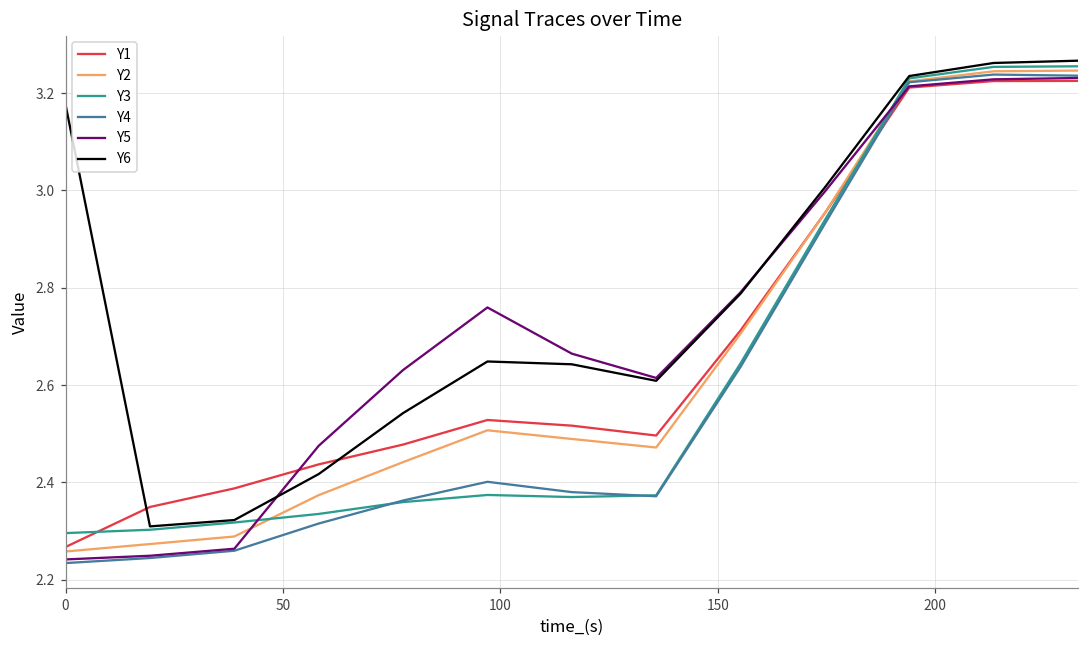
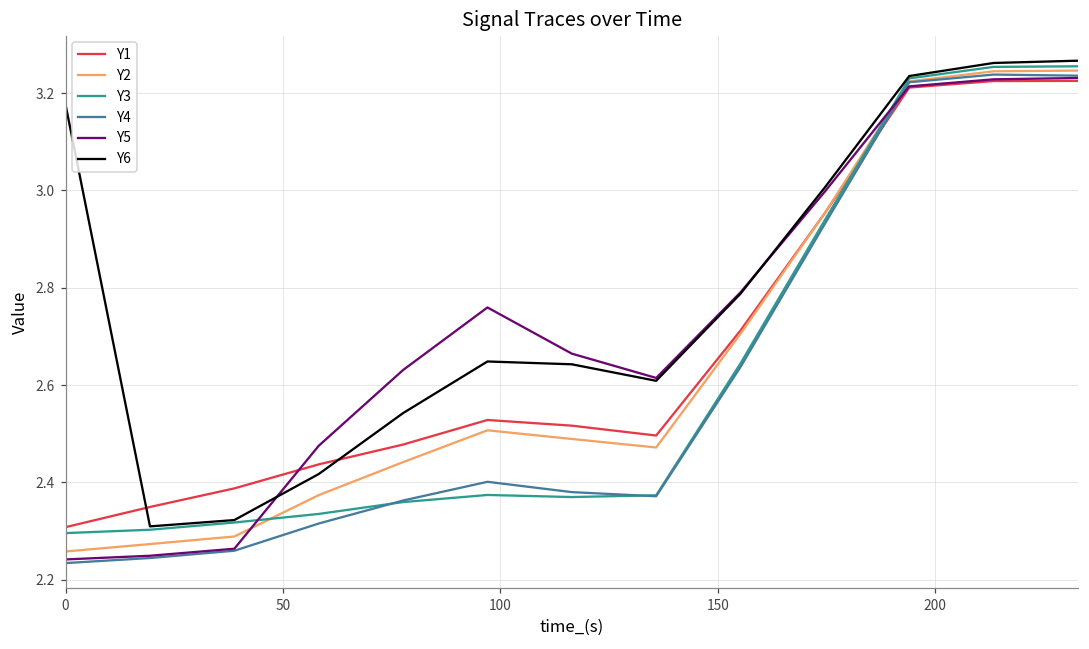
  {
    "Y1": {
-     "0": 2.27
+     "0": 2.31
    },
    "Y2": {
      "0": 2.26
    },
    "Y5": {
      "0": 2.24
    },
    "Y6": {
      "0": 3.18
    }
  }
